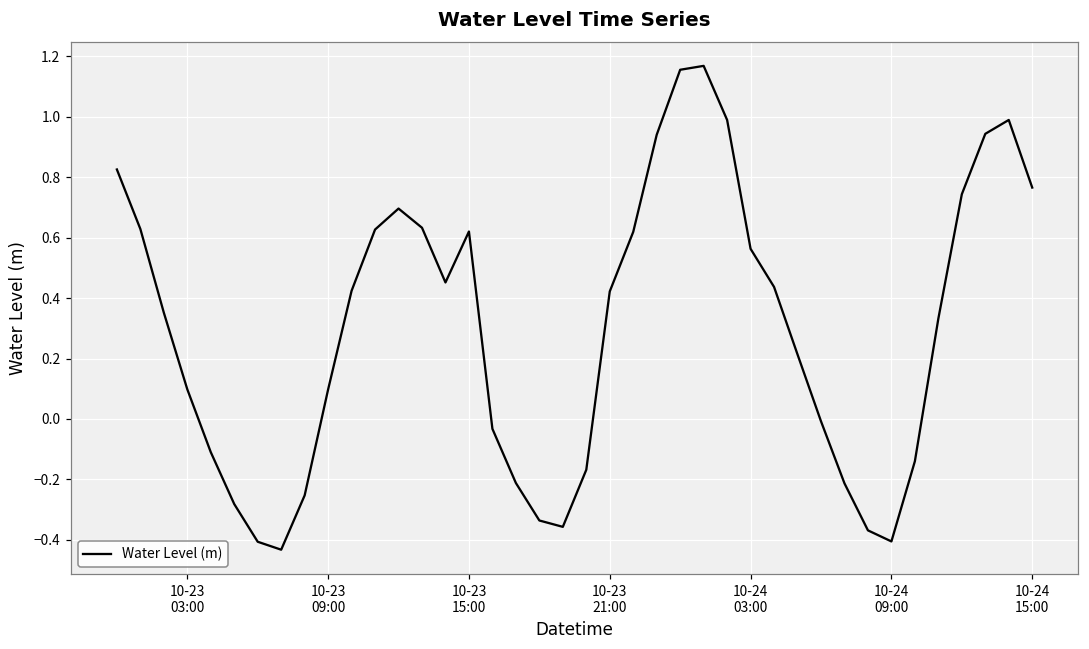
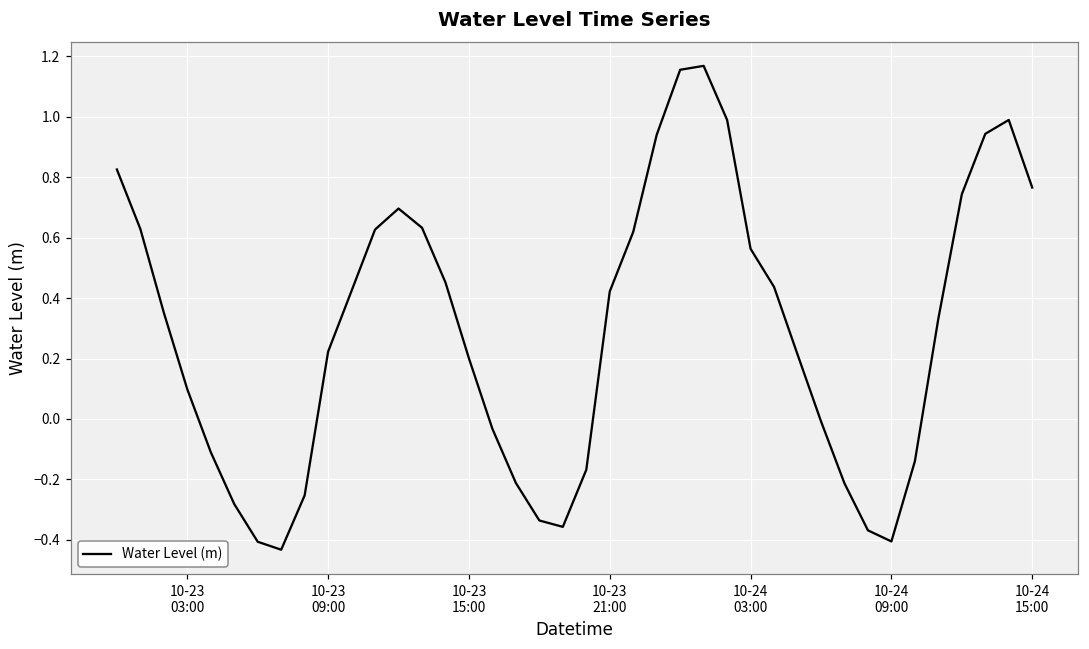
  {
    "10-23 03:00": 0.10,
-   "10-23 09:00": 0.10,
-   "10-23 15:00": 0.62,
+   "10-23 09:00": 0.22,
+   "10-23 15:00": 0.20,
    "10-23 21:00": 0.42,
    "10-24 03:00": 0.56,
    "10-24 09:00": -0.41,
    "10-24 15:00": 0.77
  }
